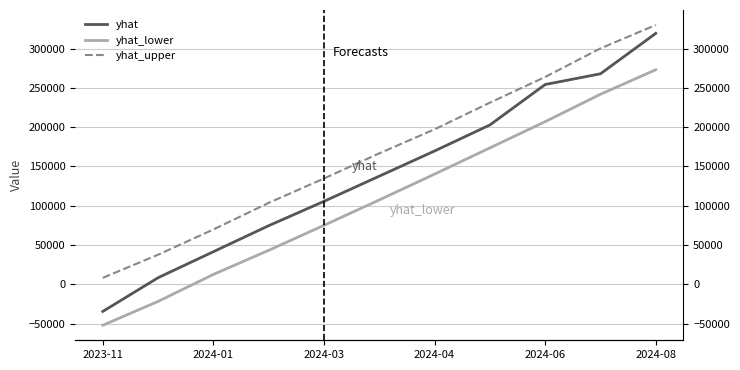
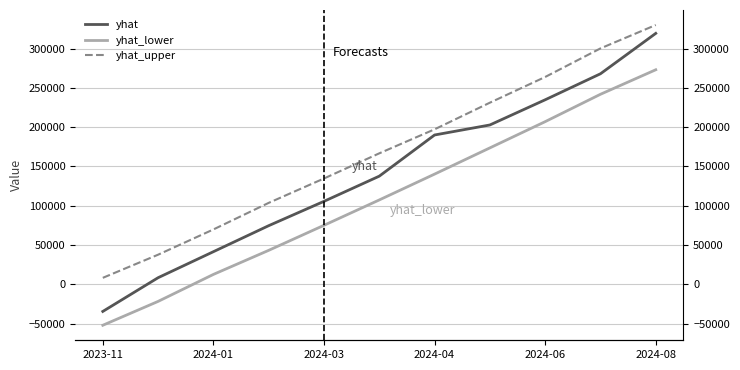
  {
    "yhat": {
      "2023-11": -30000,
      "2024-01": 40000,
      "2024-03": 110000,
-     "2024-04": 170000,
-     "2024-06": 250000,
+     "2024-04": 190000,
+     "2024-06": 230000,
      "2024-08": 320000
    }
  }
